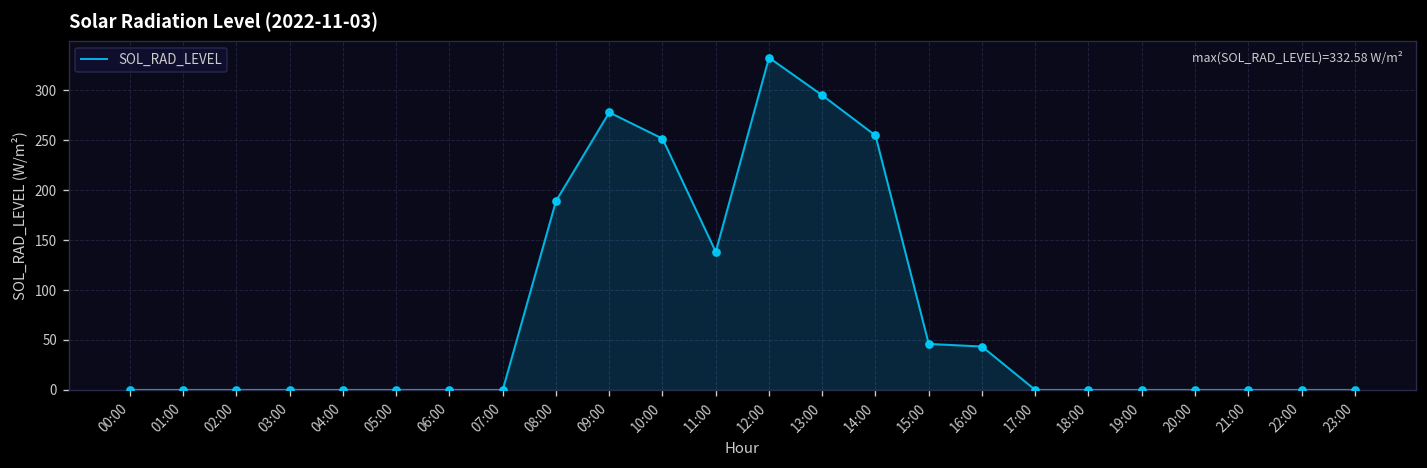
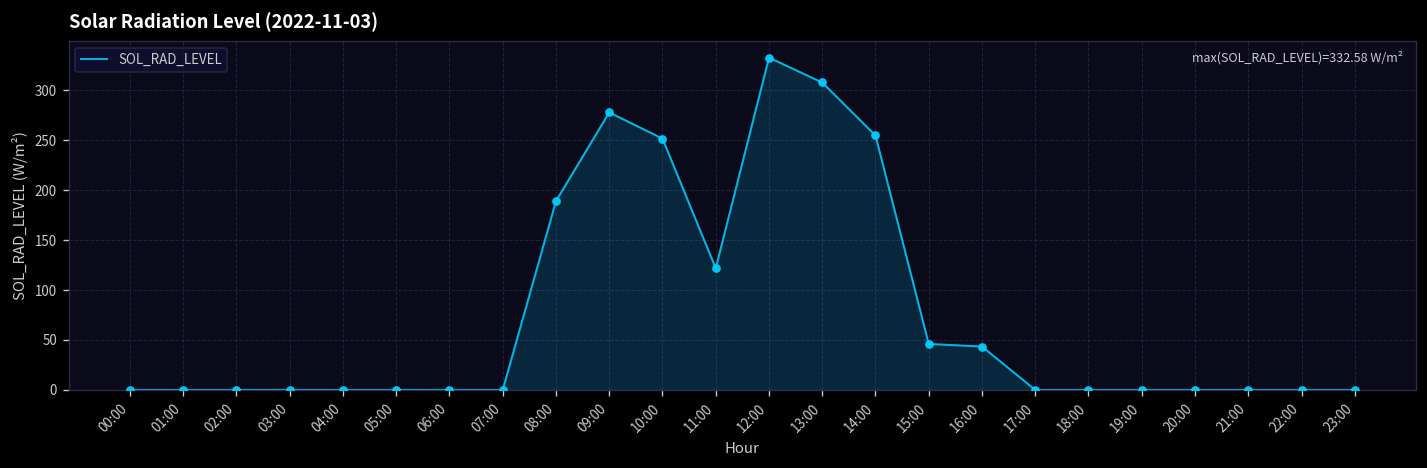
  {
    "00:00": 0,
    "01:00": 0,
    "02:00": 0,
    "03:00": 0,
    "04:00": 0,
    "05:00": 0,
    "06:00": 0,
    "07:00": 0,
    "08:00": 190,
    "09:00": 280,
    "10:00": 250,
-   "11:00": 140,
+   "11:00": 120,
    "12:00": 330,
-   "13:00": 290,
+   "13:00": 310,
    "14:00": 250,
    "15:00": 50,
    "16:00": 40,
    "17:00": 0,
    "18:00": 0,
    "19:00": 0,
    "20:00": 0,
    "21:00": 0,
    "22:00": 0,
    "23:00": 0
  }
